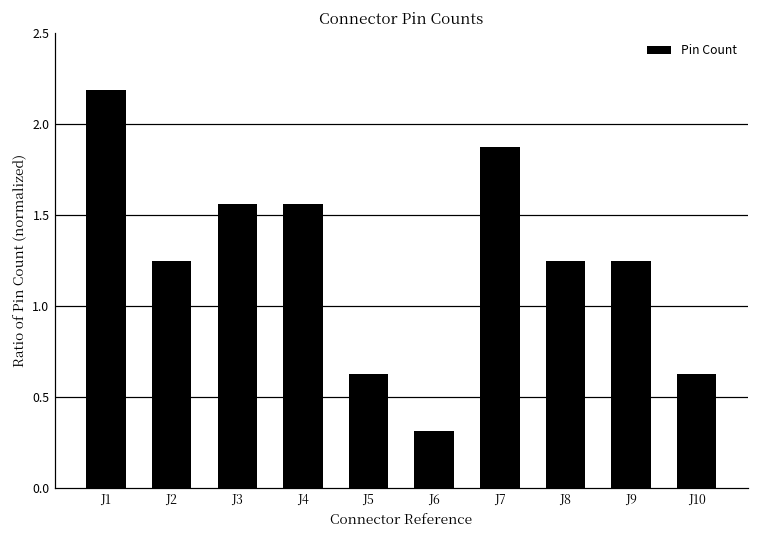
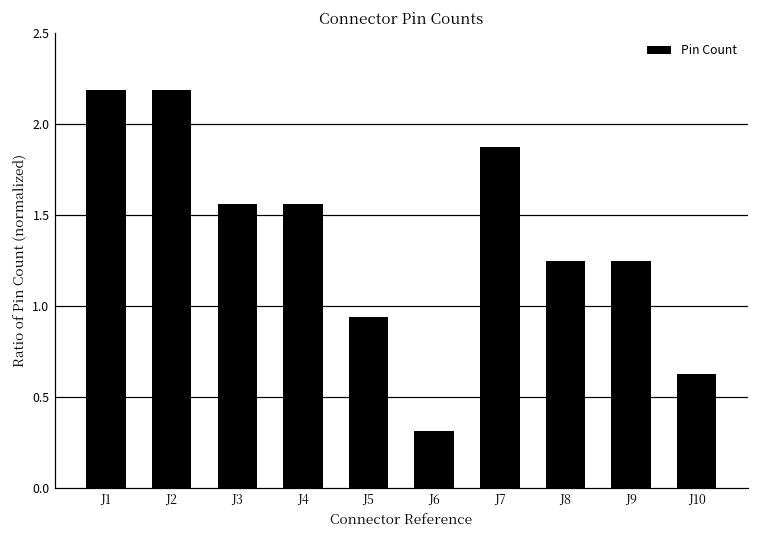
  {
    "J1": 2.19,
-   "J2": 1.25,
+   "J2": 2.19,
    "J3": 1.56,
    "J4": 1.56,
-   "J5": 0.63,
+   "J5": 0.94,
    "J6": 0.31,
    "J7": 1.88,
    "J8": 1.25,
    "J9": 1.25,
    "J10": 0.63
  }
